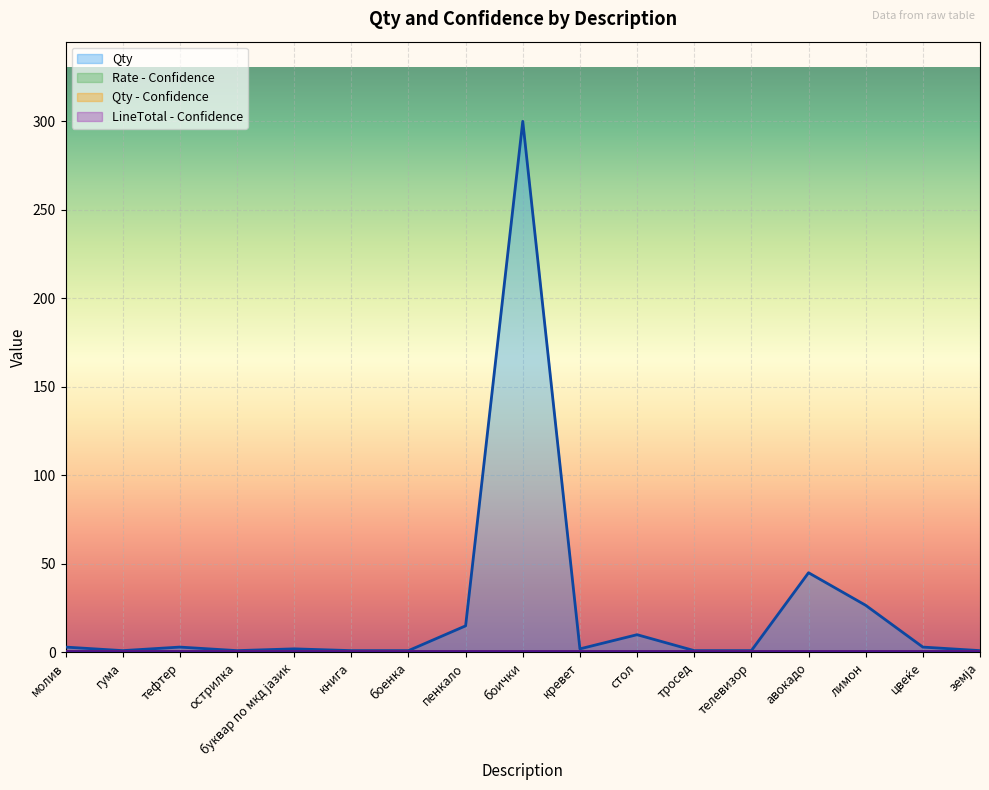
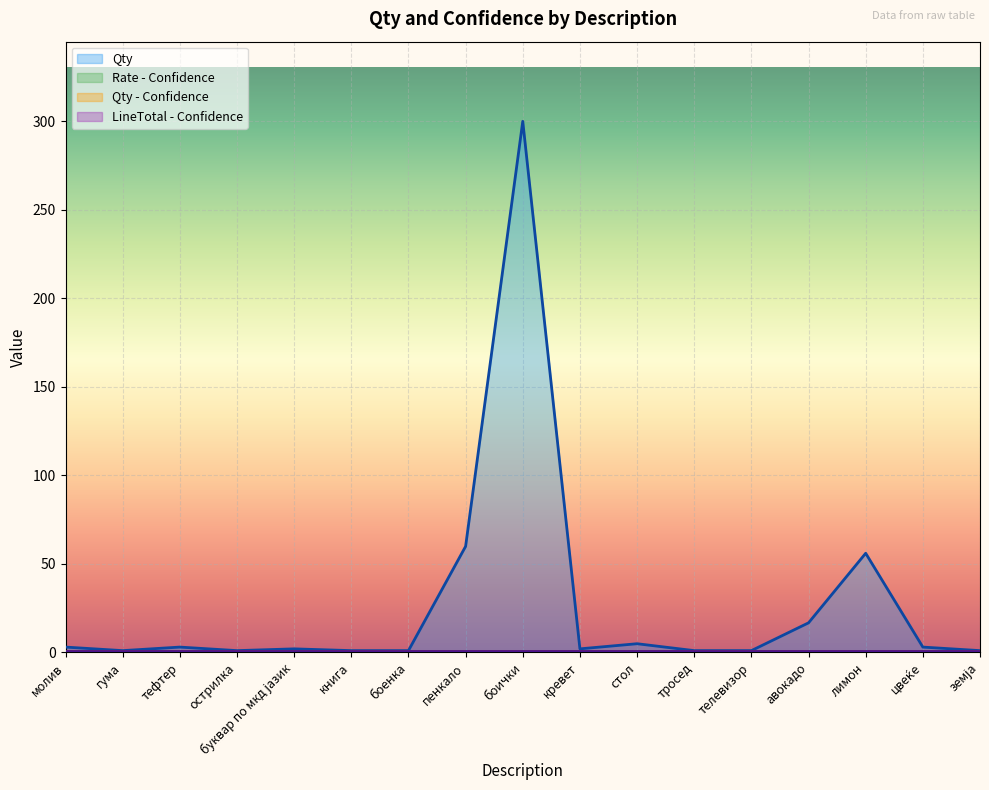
  {
    "Qty": {
      "молив": 3,
      "тефтер": 3,
-     "пенкало": 15,
+     "пенкало": 60,
      "боички": 300,
-     "стол": 10,
-     "авокадо": 45,
-     "лимон": 27,
+     "стол": 5,
+     "авокадо": 17,
+     "лимон": 56,
      "цвеќе": 3
    },
    "LineTotal - Confidence": {
      "молив": 1,
      "тефтер": 1,
      "пенкало": 1,
      "боички": 1,
      "стол": 1,
      "авокадо": 1,
      "лимон": 1,
      "цвеќе": 1
    }
  }
